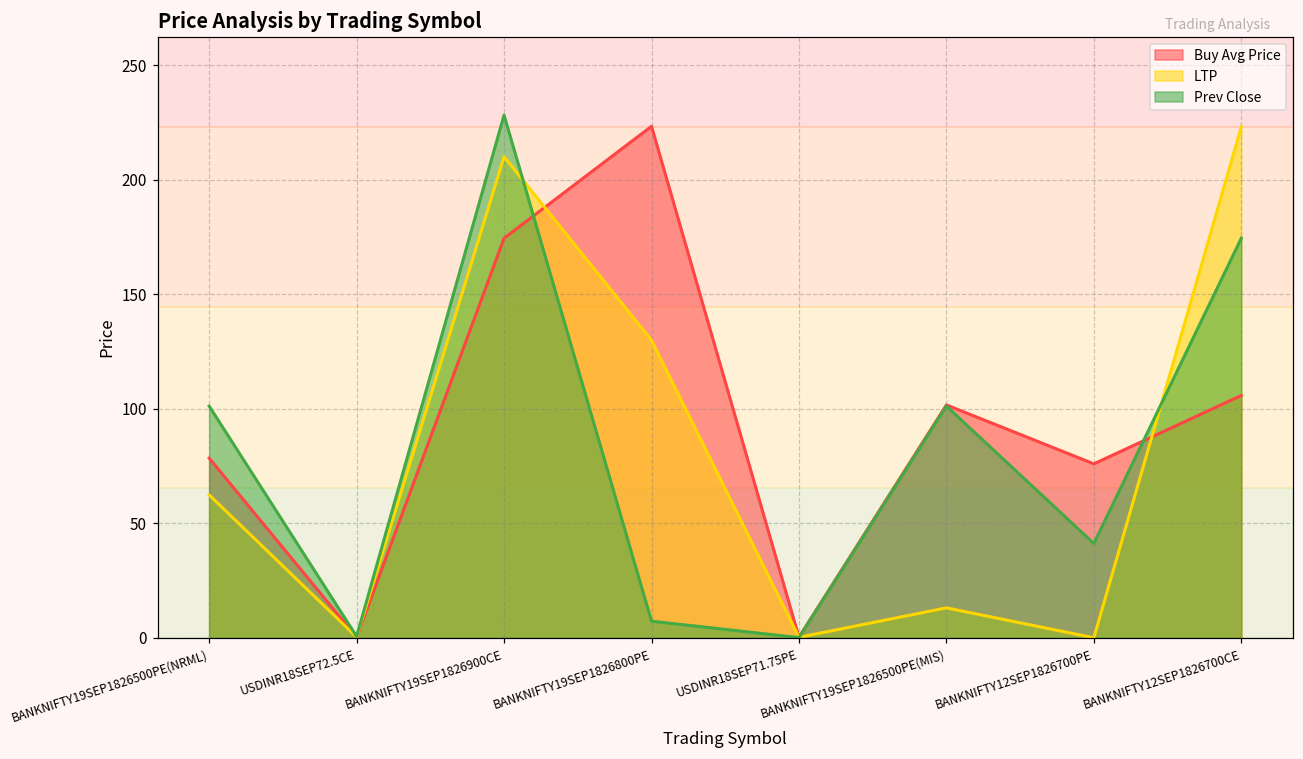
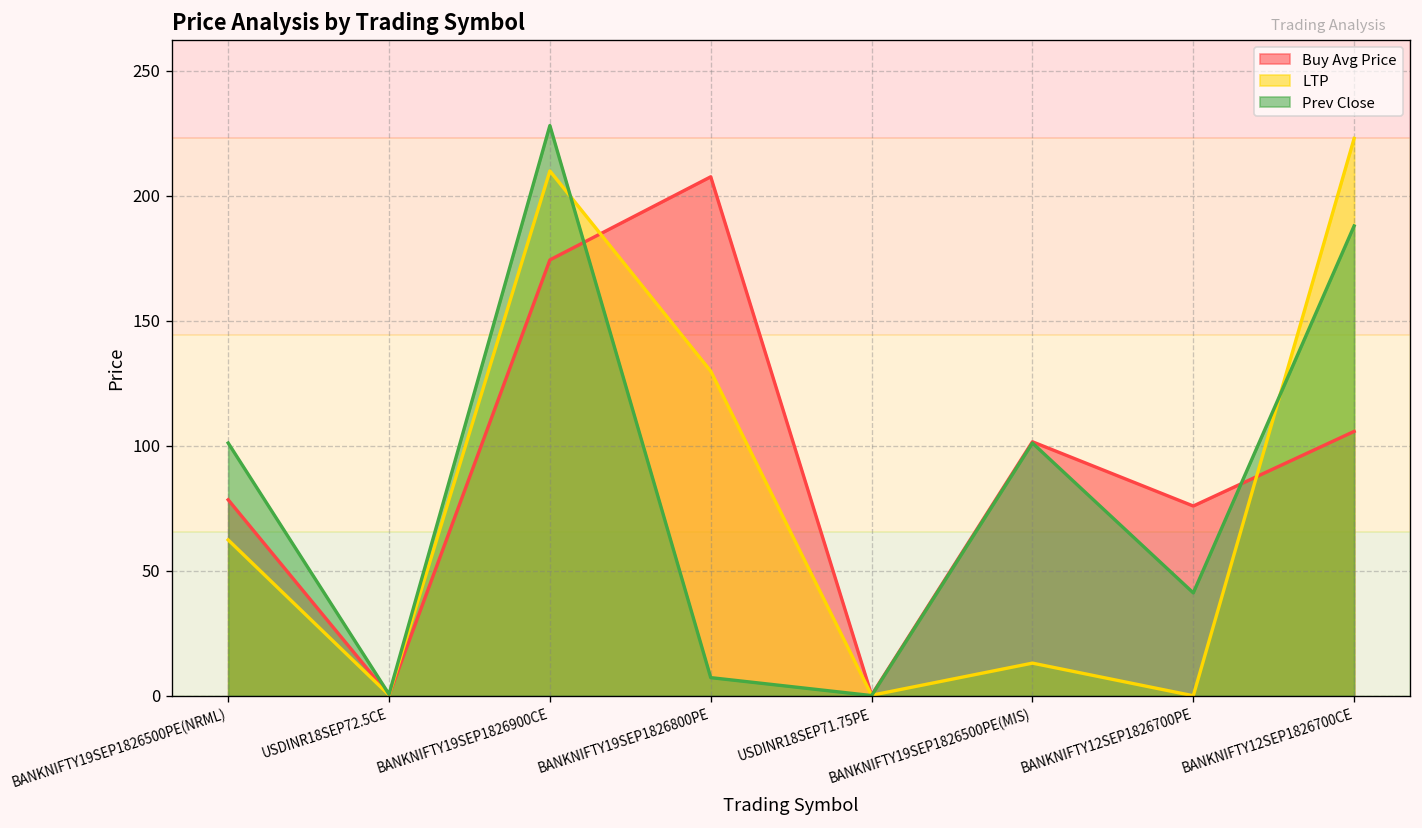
  {
    "Buy Avg Price": {
      "BANKNIFTY19SEP1826500PE(NRML)": 78,
      "BANKNIFTY19SEP1826900CE": 174,
-     "BANKNIFTY19SEP1826800PE": 223,
+     "BANKNIFTY19SEP1826800PE": 208,
      "BANKNIFTY12SEP1826700PE": 76,
      "BANKNIFTY12SEP1826700CE": 106
    },
    "LTP": {
      "BANKNIFTY19SEP1826500PE(NRML)": 62,
      "BANKNIFTY19SEP1826900CE": 210,
      "BANKNIFTY19SEP1826800PE": 130,
      "BANKNIFTY19SEP1826500PE(MIS)": 13,
      "BANKNIFTY12SEP1826700PE": 0,
      "BANKNIFTY12SEP1826700CE": 223
    },
    "Prev Close": {
      "BANKNIFTY19SEP1826500PE(NRML)": 101,
      "BANKNIFTY19SEP1826900CE": 228,
      "BANKNIFTY19SEP1826800PE": 7,
      "BANKNIFTY12SEP1826700PE": 41,
-     "BANKNIFTY12SEP1826700CE": 174
+     "BANKNIFTY12SEP1826700CE": 188
    }
  }
